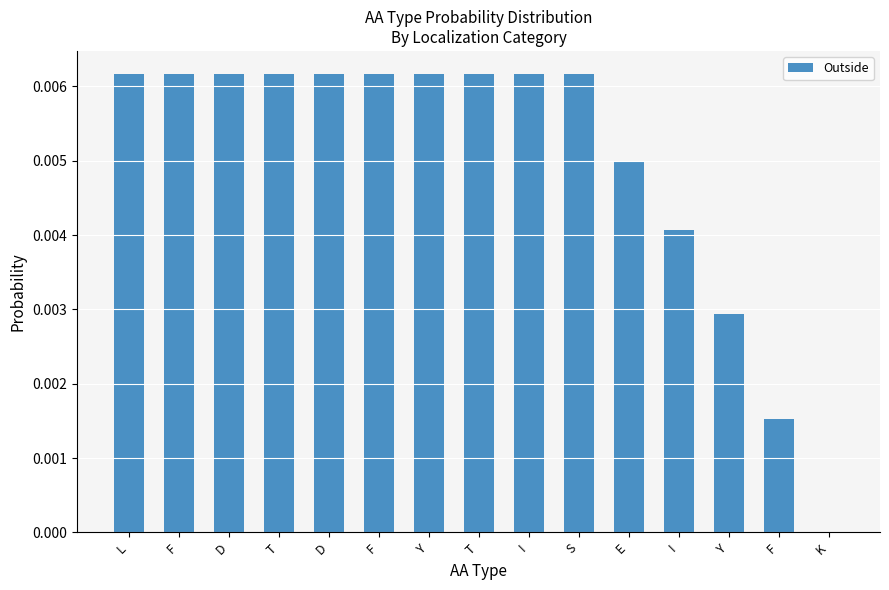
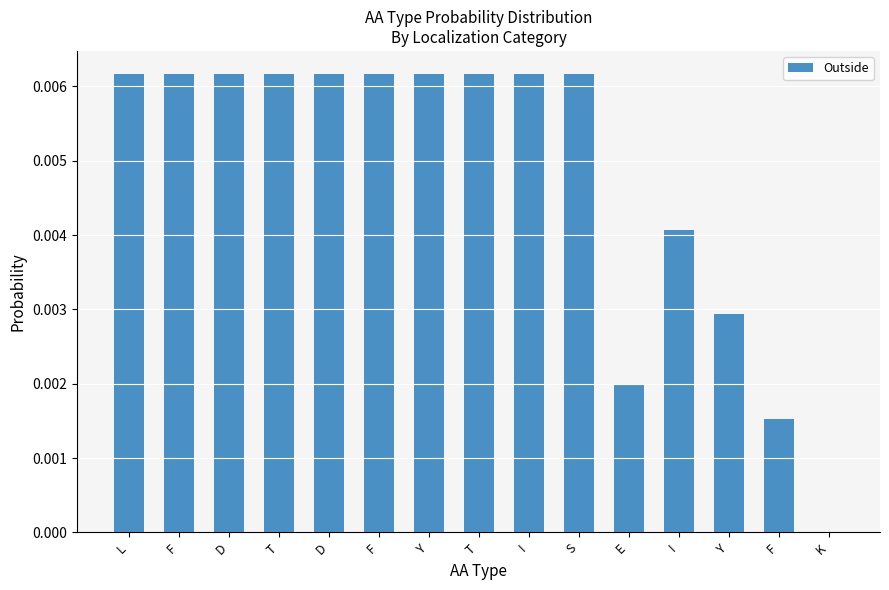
  {
    "L": 0.0062,
    "S": 0.0062,
-   "E": 0.005,
+   "E": 0.002,
    "K": 0.000
  }
